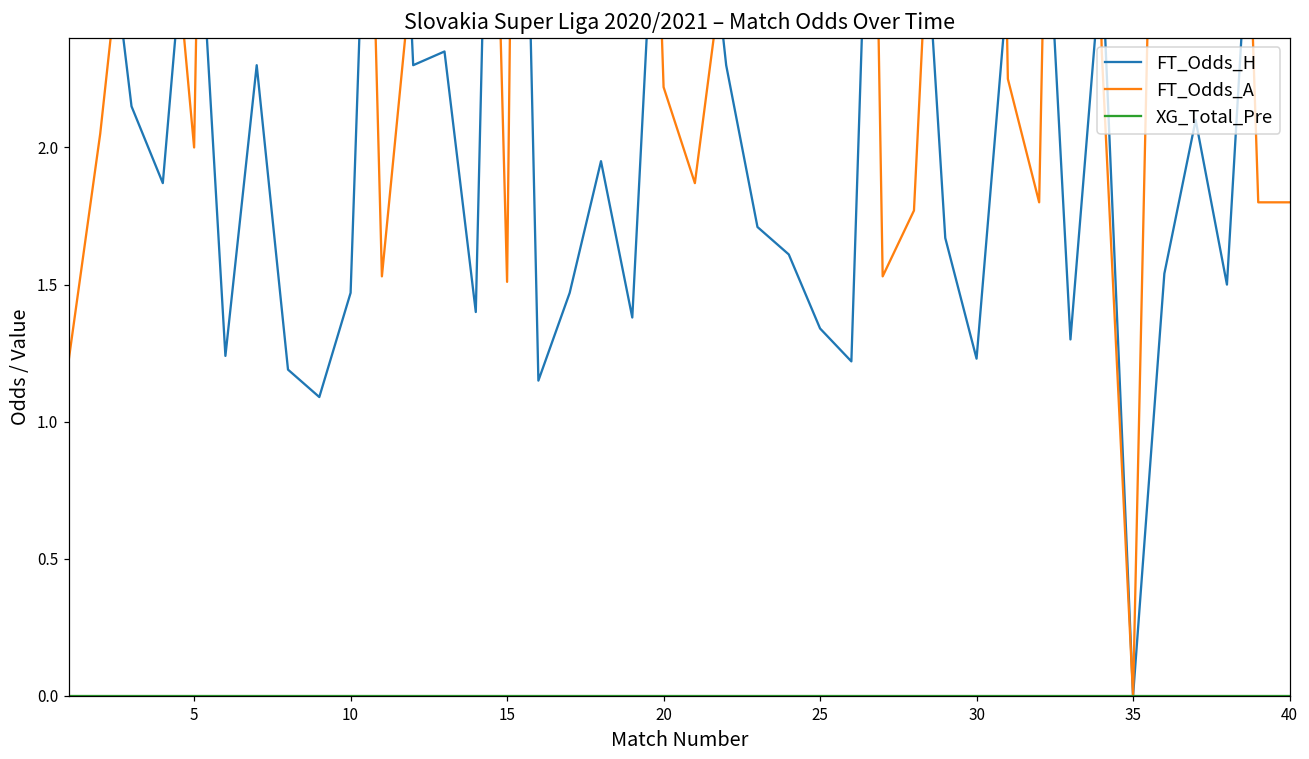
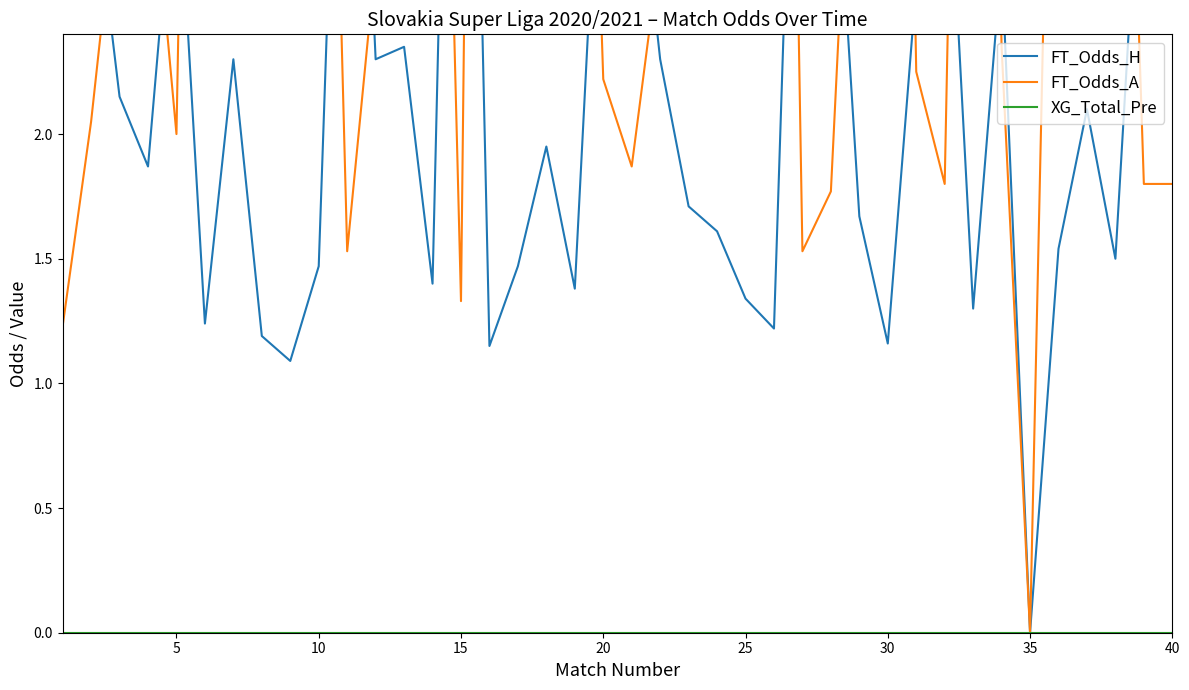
  {
    "FT_Odds_H": {
      "10": 1.47,
      "25": 1.34,
-     "30": 1.23
+     "30": 1.16
    },
    "FT_Odds_A": {
      "5": 2.00,
-     "15": 1.51,
+     "15": 1.33,
      "20": 2.22,
      "40": 1.80
    },
    "XG_Total_Pre": {
      "5": 0.00,
      "10": 0.00,
      "15": 0.00,
      "20": 0.00,
      "25": 0.00,
      "30": 0.00,
      "40": 0.00
    }
  }
